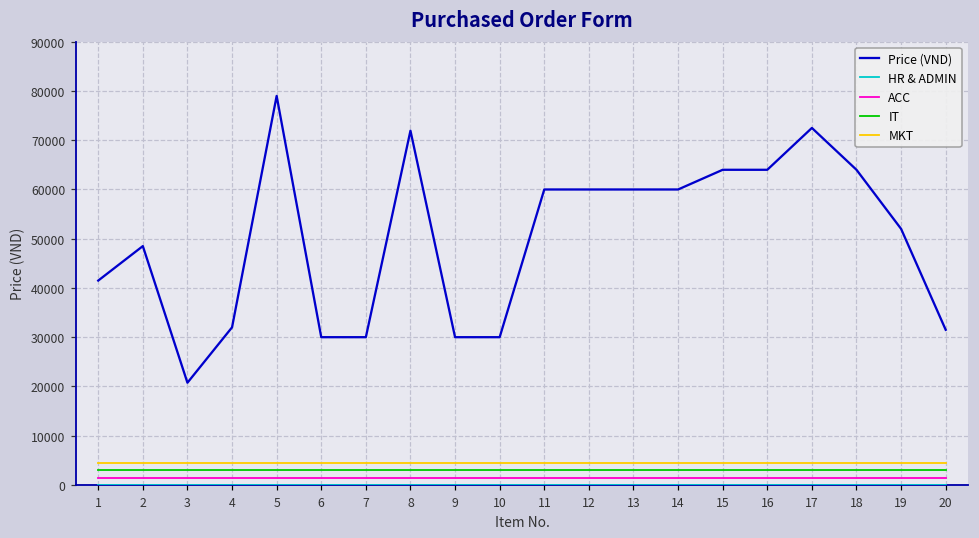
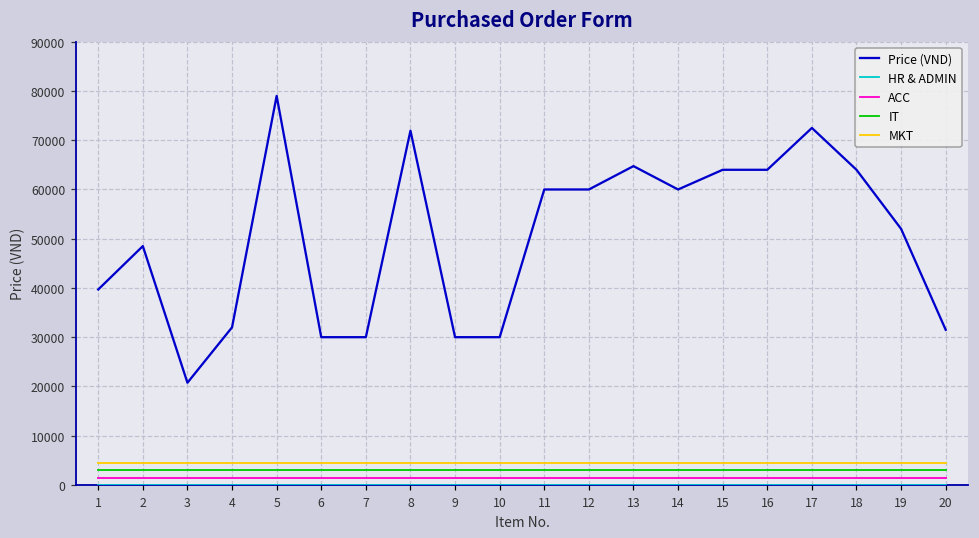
  {
    "Price (VND)": {
-     "1": 42000,
+     "1": 40000,
      "2": 49000,
      "3": 21000,
      "4": 32000,
      "5": 79000,
      "6": 30000,
      "7": 30000,
      "8": 72000,
      "9": 30000,
      "10": 30000,
      "11": 60000,
      "12": 60000,
-     "13": 60000,
+     "13": 65000,
      "14": 60000,
      "15": 64000,
      "16": 64000,
      "17": 72000,
      "18": 64000,
      "19": 52000,
      "20": 32000
    },
    "HR & ADMIN": {
      "1": 0,
      "2": 0,
      "3": 0,
      "4": 0,
      "5": 0,
      "6": 0,
      "7": 0,
      "8": 0,
      "9": 0,
      "10": 0,
      "11": 0,
      "12": 0,
      "13": 0,
      "14": 0,
      "15": 0,
      "16": 0,
      "17": 0,
      "18": 0,
      "19": 0,
      "20": 0
    },
    "ACC": {
      "1": 2000,
      "2": 2000,
      "3": 2000,
      "4": 2000,
      "5": 2000,
      "6": 2000,
      "7": 2000,
      "8": 2000,
      "9": 2000,
      "10": 2000,
      "11": 2000,
      "12": 2000,
      "13": 2000,
      "14": 2000,
      "15": 2000,
      "16": 2000,
      "17": 2000,
      "18": 2000,
      "19": 2000,
      "20": 2000
    },
    "IT": {
      "1": 3000,
      "2": 3000,
      "3": 3000,
      "4": 3000,
      "5": 3000,
      "6": 3000,
      "7": 3000,
      "8": 3000,
      "9": 3000,
      "10": 3000,
      "11": 3000,
      "12": 3000,
      "13": 3000,
      "14": 3000,
      "15": 3000,
      "16": 3000,
      "17": 3000,
      "18": 3000,
      "19": 3000,
      "20": 3000
    },
    "MKT": {
      "1": 5000,
      "2": 5000,
      "3": 5000,
      "4": 5000,
      "5": 5000,
      "6": 5000,
      "7": 5000,
      "8": 5000,
      "9": 5000,
      "10": 5000,
      "11": 5000,
      "12": 5000,
      "13": 5000,
      "14": 5000,
      "15": 5000,
      "16": 5000,
      "17": 5000,
      "18": 5000,
      "19": 5000,
      "20": 5000
    }
  }
